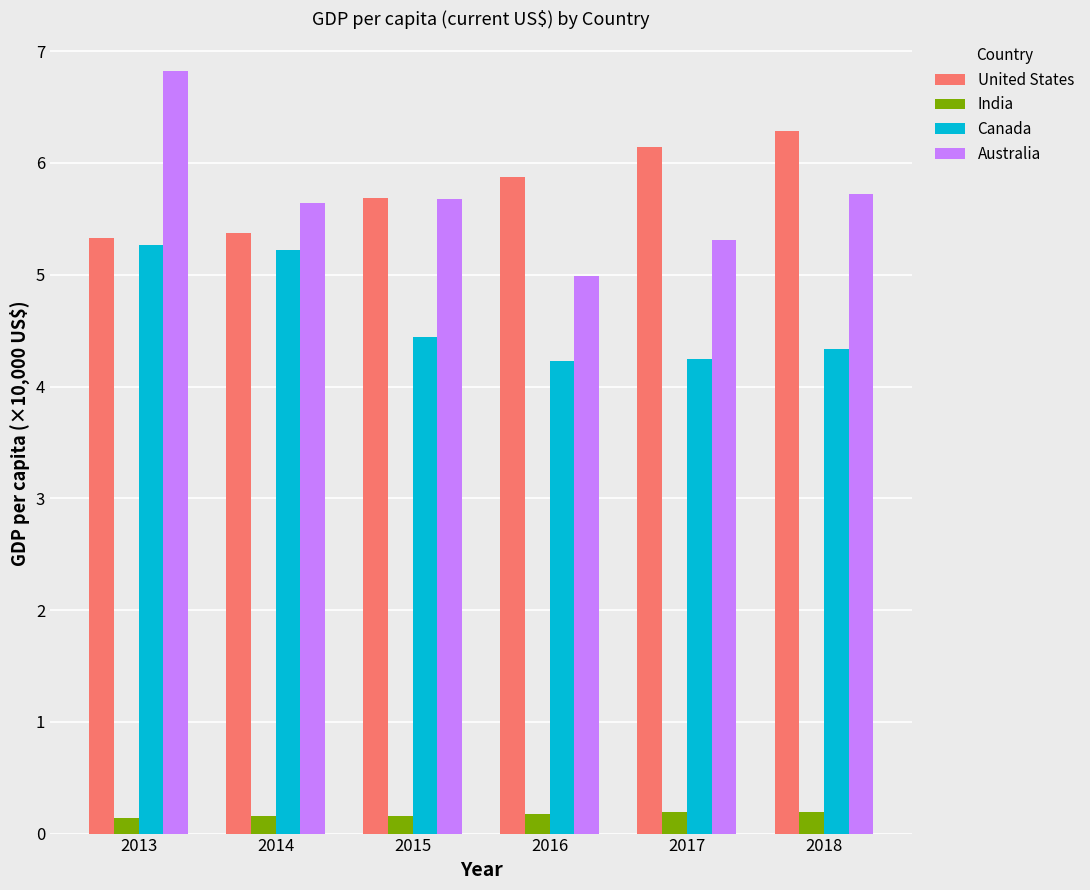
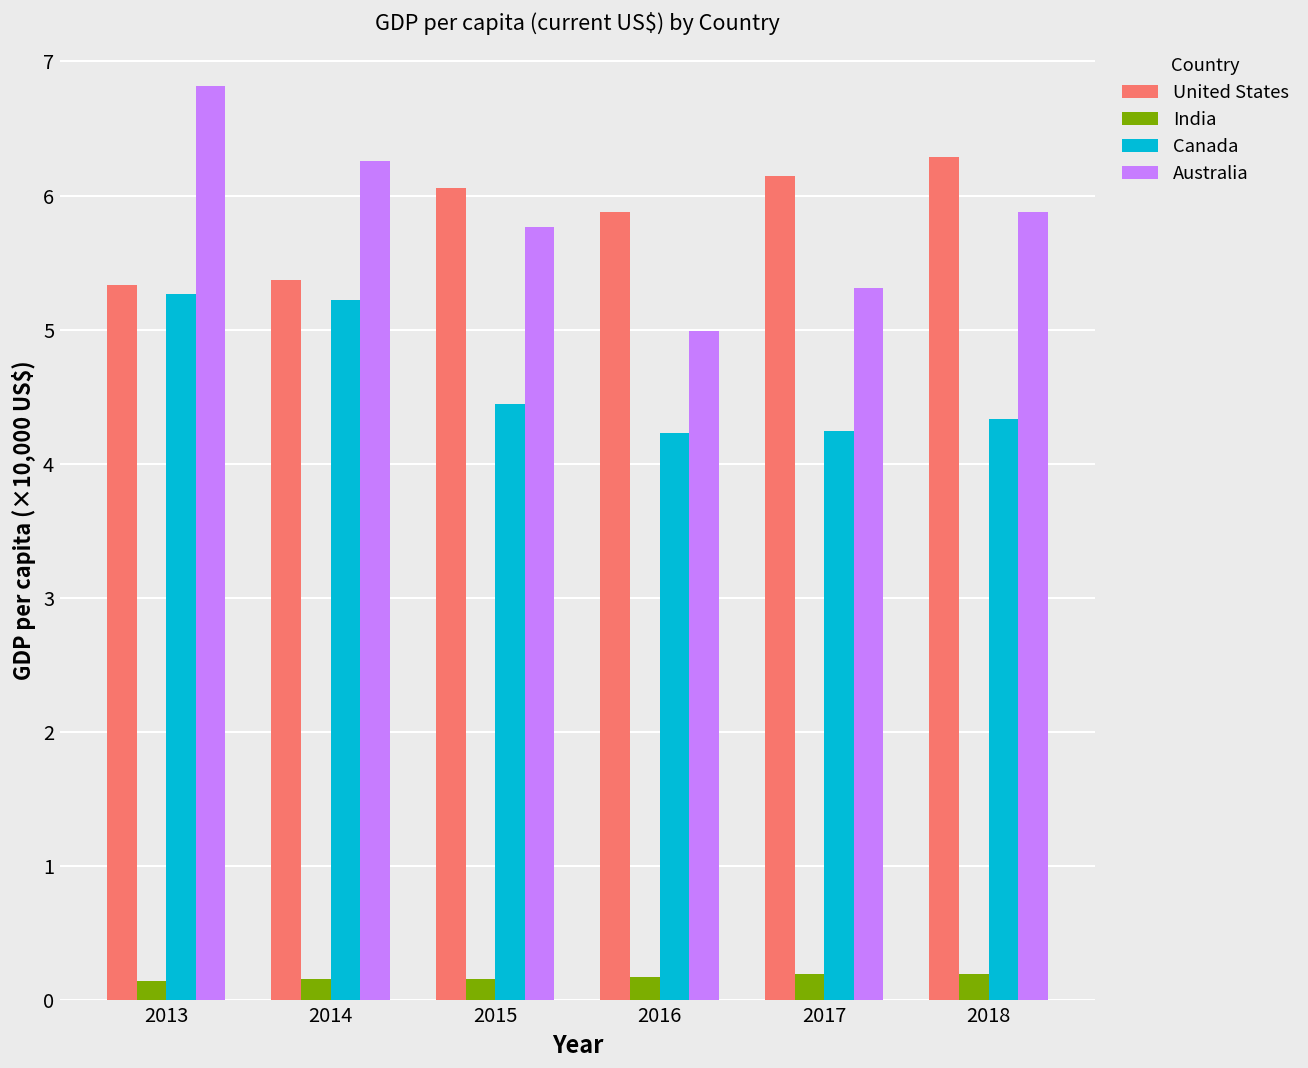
  {
    "United States": {
      "2013": 5.33,
      "2014": 5.37,
-     "2015": 5.68,
+     "2015": 6.06,
      "2016": 5.88,
      "2017": 6.14,
      "2018": 6.29
    },
    "India": {
      "2013": 0.14,
      "2014": 0.16,
      "2015": 0.16,
      "2016": 0.17,
      "2017": 0.20,
      "2018": 0.20
    },
    "Canada": {
      "2013": 5.26,
      "2014": 5.22,
      "2015": 4.44,
      "2016": 4.23,
      "2017": 4.25,
      "2018": 4.33
    },
    "Australia": {
      "2013": 6.82,
-     "2014": 5.64,
-     "2015": 5.67,
+     "2014": 6.25,
+     "2015": 5.76,
      "2016": 4.99,
      "2017": 5.31,
-     "2018": 5.72
+     "2018": 5.88
    }
  }
